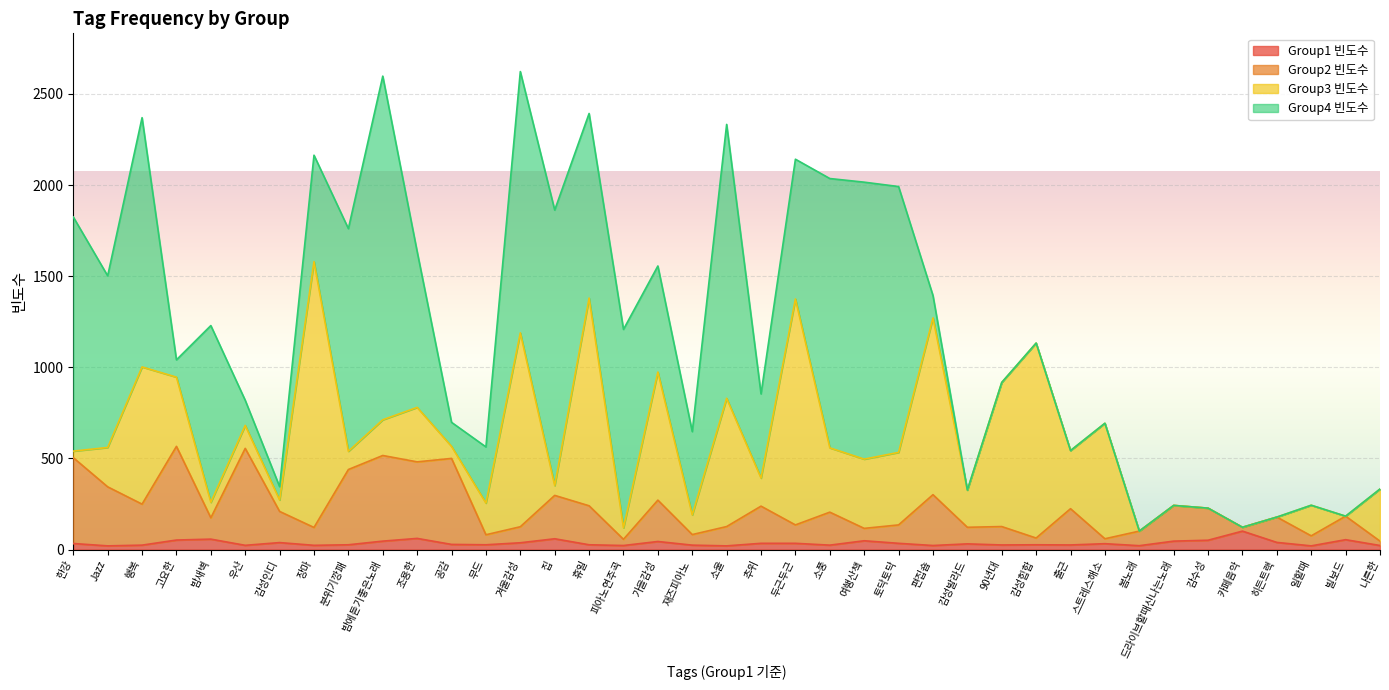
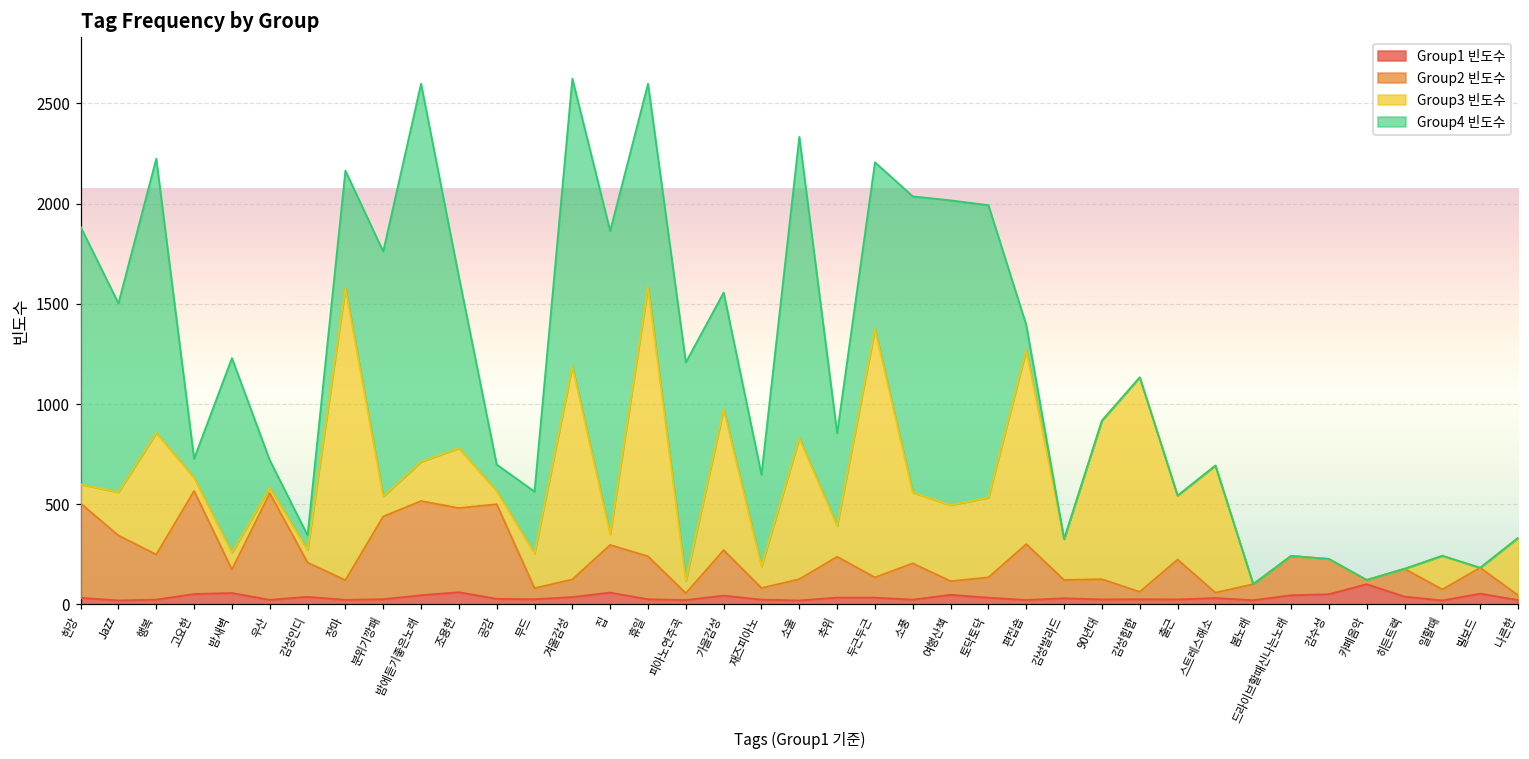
  {
    "Group3 빈도수": {
-     "한강": 40,
+     "한강": 100,
      "Jazz": 220,
-     "행복": 750,
-     "고요한": 380,
+     "행복": 610,
+     "고요한": 70,
      "밤새벽": 90,
-     "우산": 130,
+     "우산": 30,
      "감성인디": 60,
      "장마": 1460,
      "분위기깡패": 100,
      "밤에듣기좋은노래": 200,
      "조용한": 300,
      "공감": 70,
      "무드": 170,
      "겨울감성": 1060,
      "집": 50,
-     "휴일": 1140,
+     "휴일": 1350,
      "피아노연주곡": 60,
      "가을감성": 700,
      "재즈피아노": 110,
      "소울": 700,
      "추위": 150,
      "두근두근": 1240,
      "소풍": 350,
      "여행산책": 380,
      "토닥토닥": 400,
      "편집숍": 970
    },
    "Group4 빈도수": {
      "한강": 1290,
      "Jazz": 940,
      "행복": 1370,
      "고요한": 100,
      "밤새벽": 970,
      "우산": 140,
      "감성인디": 70,
      "장마": 580,
      "분위기깡패": 1220,
      "밤에듣기좋은노래": 1890,
      "조용한": 860,
      "공감": 130,
      "무드": 310,
      "겨울감성": 1430,
      "집": 1510,
      "휴일": 1010,
      "피아노연주곡": 1090,
      "가을감성": 580,
      "재즈피아노": 460,
      "소울": 1500,
      "추위": 460,
-     "두근두근": 770,
+     "두근두근": 830,
      "소풍": 1480,
      "여행산책": 1520,
      "토닥토닥": 1460,
      "편집숍": 120
    }
  }
